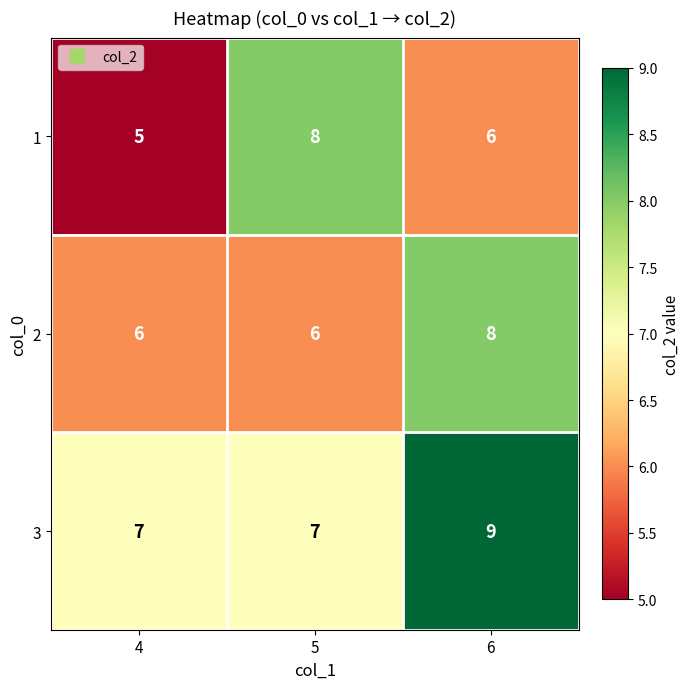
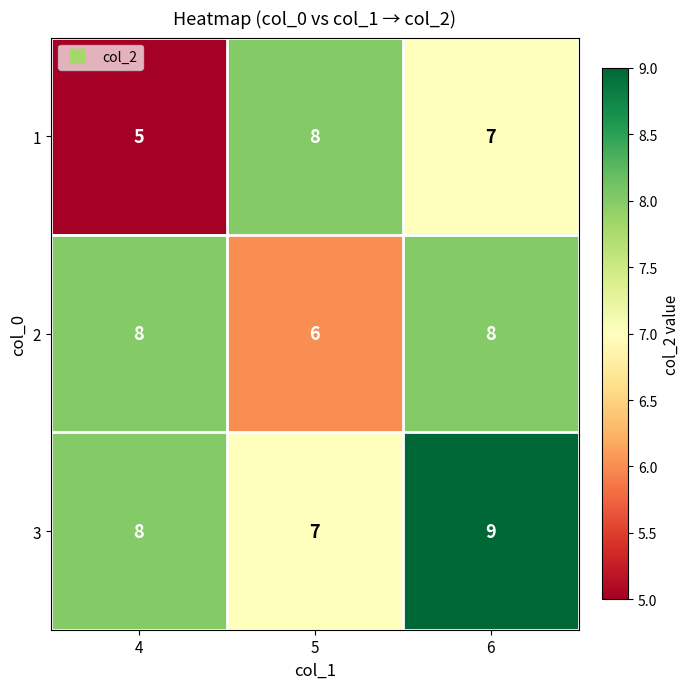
  {
    "1": {
      "4": 5,
      "5": 8,
-     "6": 6
+     "6": 7
    },
    "2": {
-     "4": 6,
+     "4": 8,
      "5": 6,
      "6": 8
    },
    "3": {
-     "4": 7,
+     "4": 8,
      "5": 7,
      "6": 9
    }
  }
